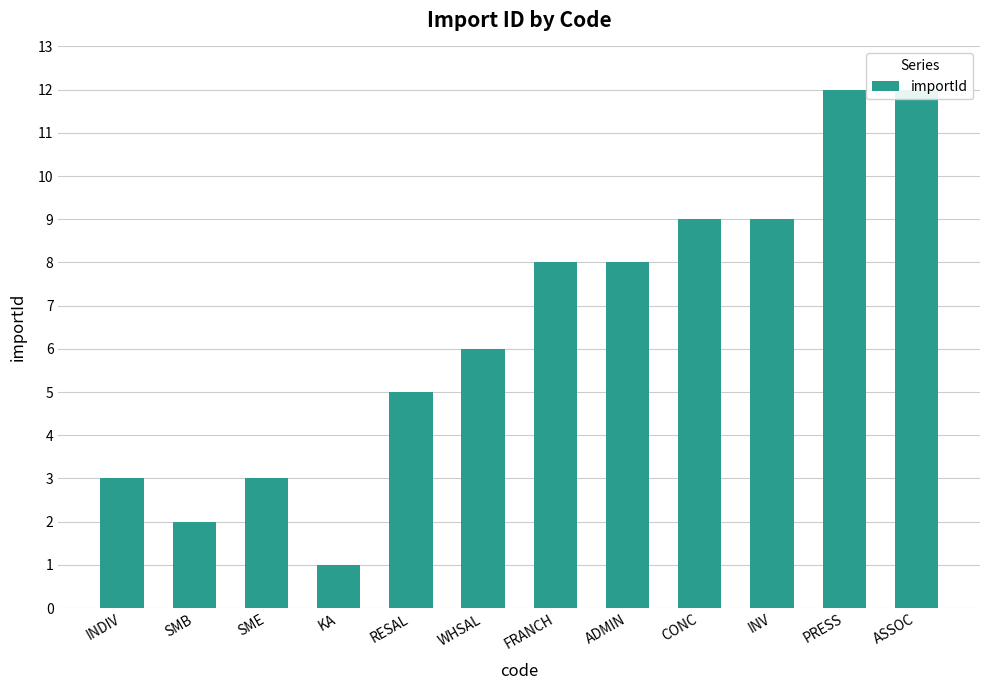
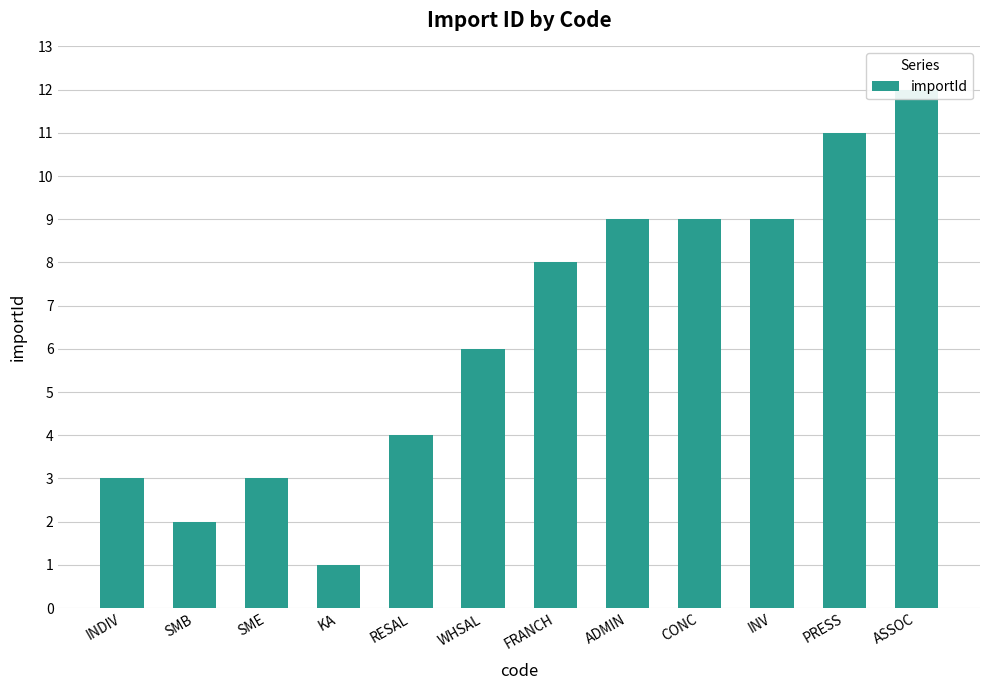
  {
    "INDIV": 3,
    "SMB": 2,
    "SME": 3,
    "KA": 1,
-   "RESAL": 5,
+   "RESAL": 4,
    "WHSAL": 6,
    "FRANCH": 8,
-   "ADMIN": 8,
+   "ADMIN": 9,
    "CONC": 9,
    "INV": 9,
-   "PRESS": 12
+   "PRESS": 11
  }
